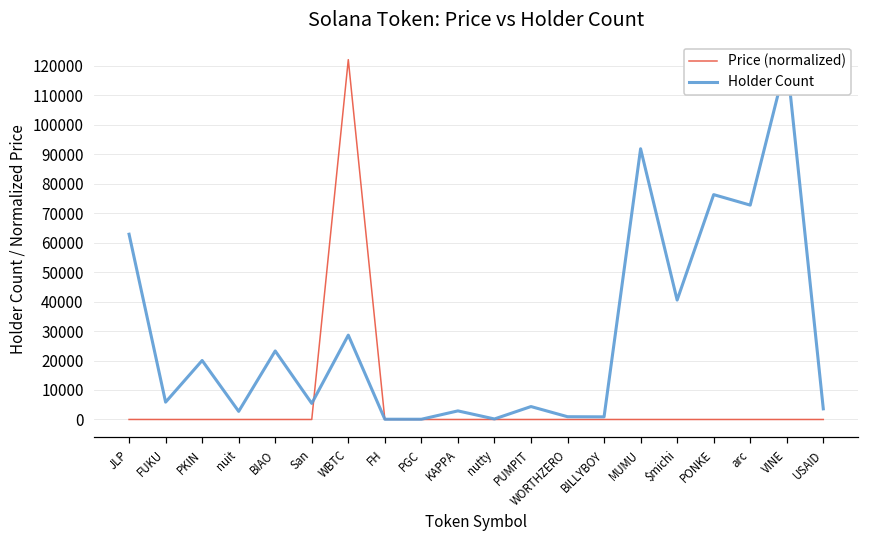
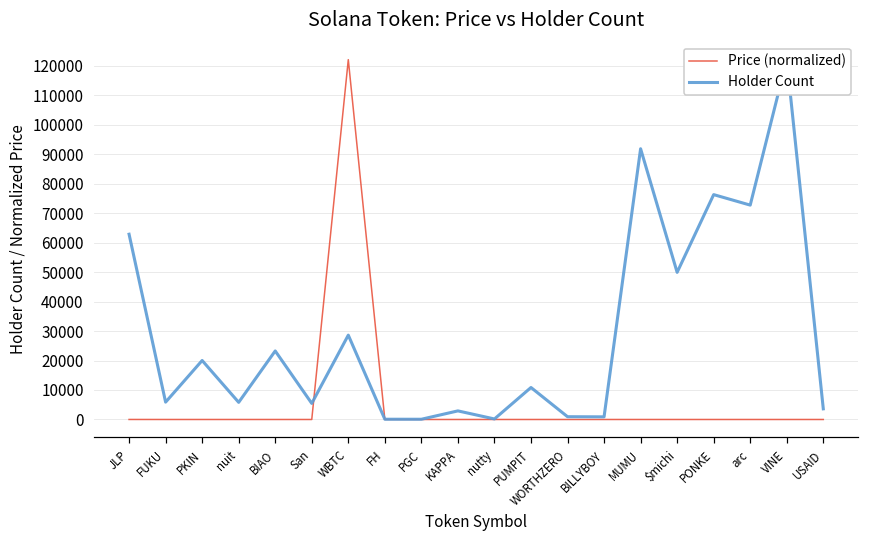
  {
    "Price (normalized)": {
      "JLP": 0,
      "FUKU": 0,
      "PKIN": 0,
      "nuit": 0,
      "BIAO": 0,
      "San": 0,
      "WBTC": 122000,
      "KAPPA": 0,
      "PUMPIT": 0,
      "MUMU": 0,
      "$michi": 0,
      "PONKE": 0,
      "arc": 0,
      "VINE": 0,
      "USAID": 0
    },
    "Holder Count": {
      "JLP": 63000,
      "FUKU": 6000,
      "PKIN": 20000,
-     "nuit": 3000,
+     "nuit": 6000,
      "BIAO": 23000,
      "San": 5000,
      "WBTC": 29000,
      "KAPPA": 3000,
-     "PUMPIT": 4000,
+     "PUMPIT": 11000,
      "MUMU": 92000,
-     "$michi": 41000,
+     "$michi": 50000,
      "PONKE": 76000,
      "arc": 73000,
      "USAID": 4000
    }
  }
